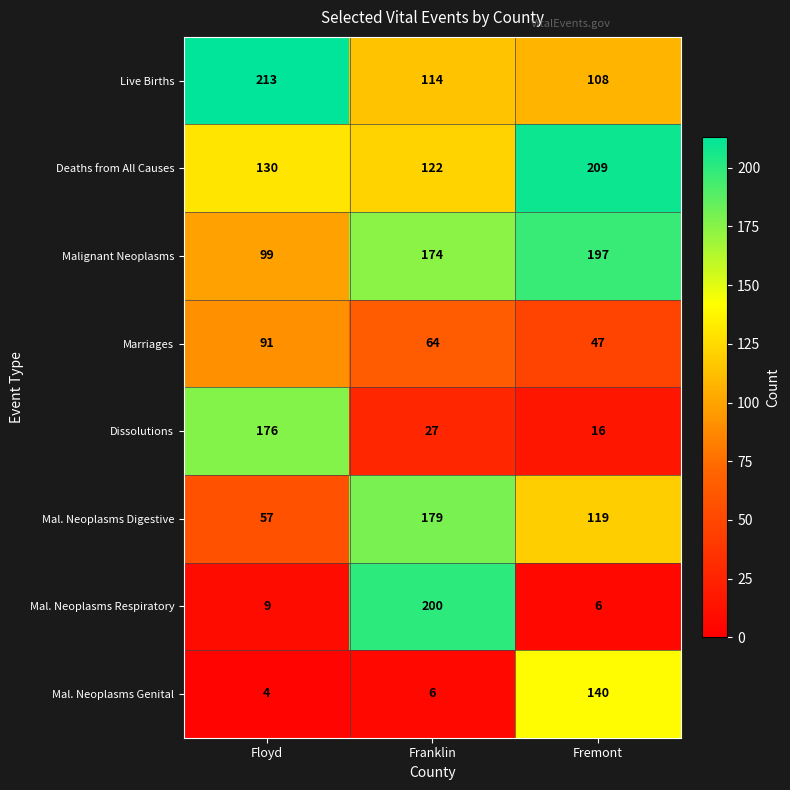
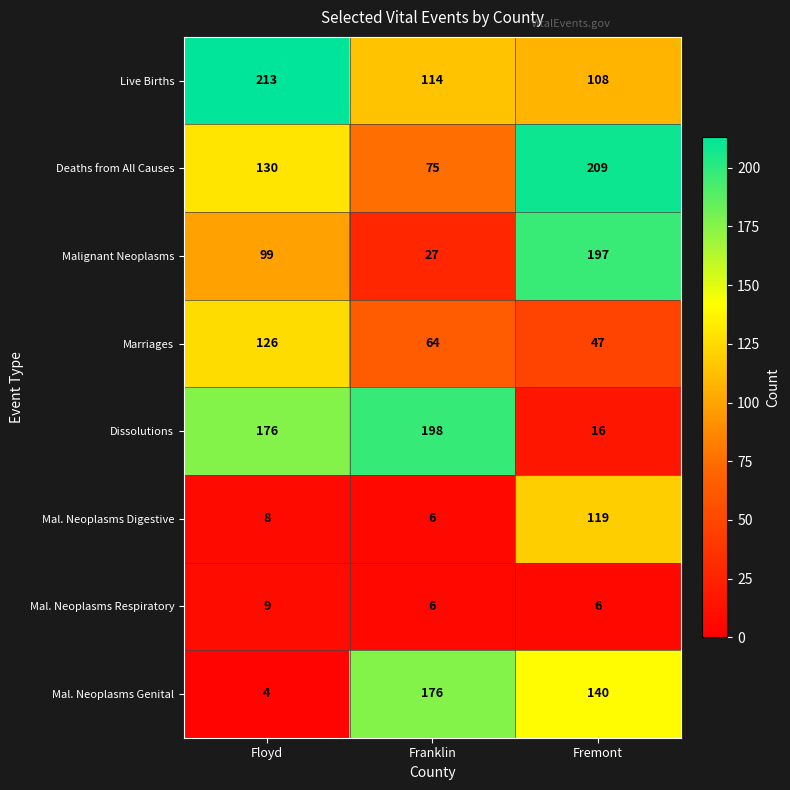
  {
    "Live Births": {
      "Floyd": 213,
      "Franklin": 114,
      "Fremont": 108
    },
    "Deaths from All Causes": {
      "Floyd": 130,
-     "Franklin": 122,
+     "Franklin": 75,
      "Fremont": 209
    },
    "Malignant Neoplasms": {
      "Floyd": 99,
-     "Franklin": 174,
+     "Franklin": 27,
      "Fremont": 197
    },
    "Marriages": {
-     "Floyd": 91,
+     "Floyd": 126,
      "Franklin": 64,
      "Fremont": 47
    },
    "Dissolutions": {
      "Floyd": 176,
-     "Franklin": 27,
+     "Franklin": 198,
      "Fremont": 16
    },
    "Mal. Neoplasms Digestive": {
-     "Floyd": 57,
-     "Franklin": 179,
+     "Floyd": 8,
+     "Franklin": 6,
      "Fremont": 119
    },
    "Mal. Neoplasms Respiratory": {
      "Floyd": 9,
-     "Franklin": 200,
+     "Franklin": 6,
      "Fremont": 6
    },
    "Mal. Neoplasms Genital": {
      "Floyd": 4,
-     "Franklin": 6,
+     "Franklin": 176,
      "Fremont": 140
    }
  }
